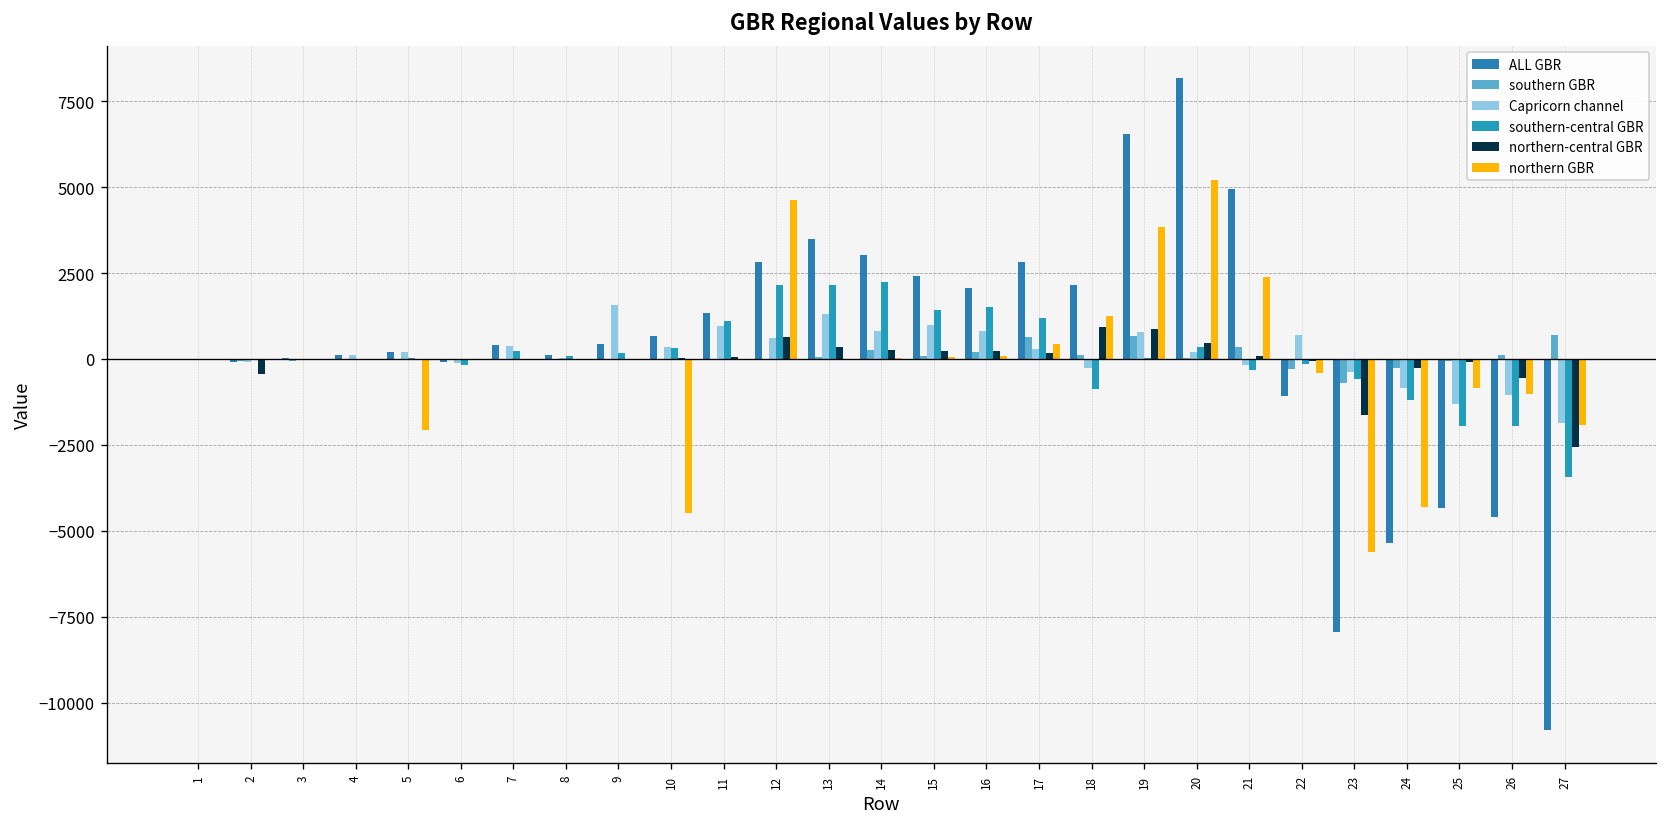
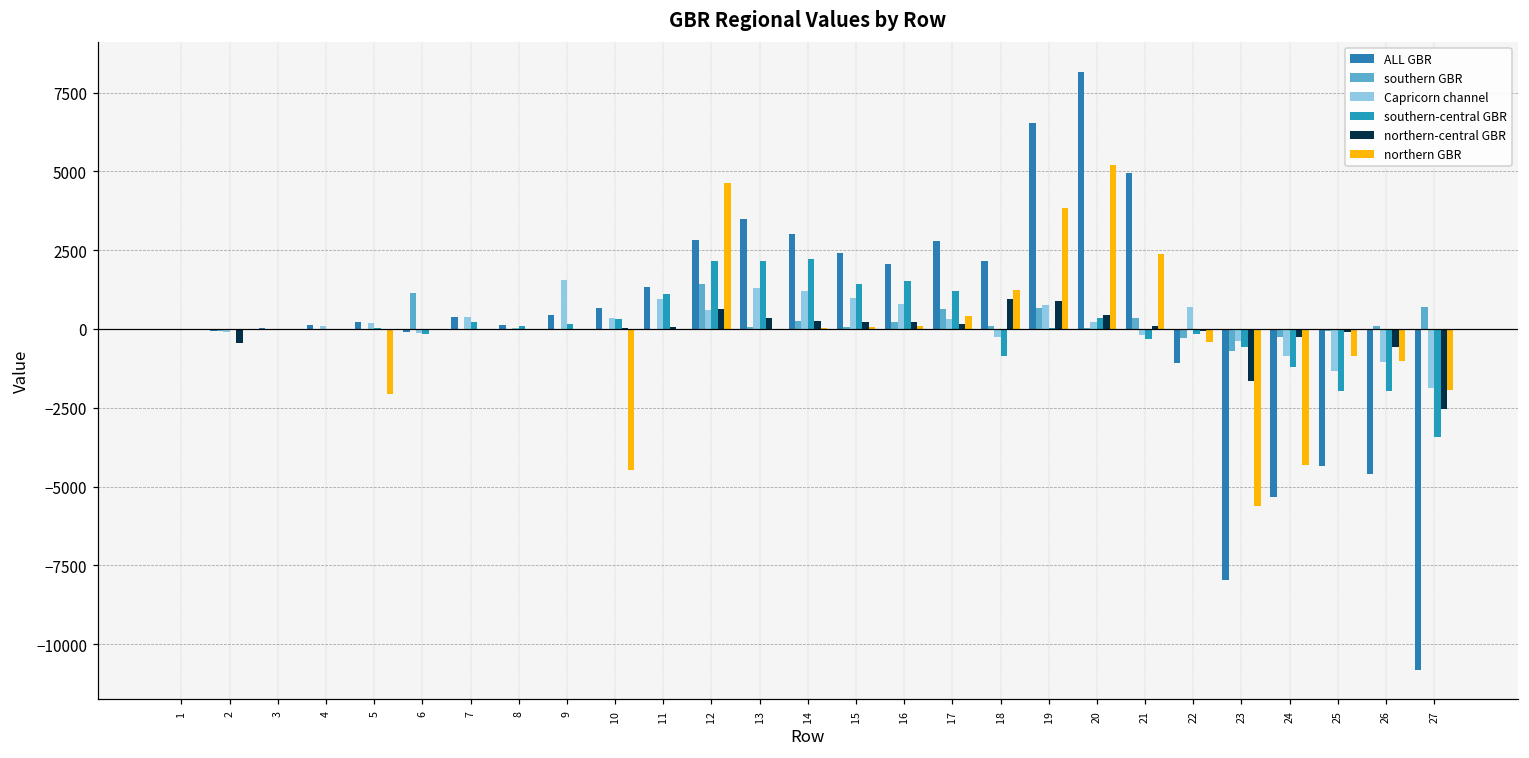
  {
    "southern GBR": {
      "1": 0,
-     "6": 0,
-     "12": 0,
+     "6": 1100,
+     "12": 1400,
      "14": 300,
      "16": 200,
      "17": 600,
      "18": 100,
      "19": 700,
      "21": 400,
      "22": -300,
      "23": -700,
      "24": -300,
      "26": 100,
      "27": 700
    },
    "Capricorn channel": {
      "1": 0,
      "4": 100,
      "5": 200,
      "6": -100,
      "7": 400,
      "9": 1600,
      "10": 300,
      "11": 900,
      "12": 600,
      "13": 1300,
-     "14": 800,
+     "14": 1200,
      "15": 1000,
      "16": 800,
      "17": 300,
      "18": -300,
      "19": 800,
      "20": 200,
      "21": -200,
      "22": 700,
      "23": -400,
      "24": -800,
      "25": -1300,
      "26": -1000,
      "27": -1900
    },
    "northern-central GBR": {
      "1": 0,
      "2": -400,
      "12": 600,
      "13": 400,
      "14": 200,
      "15": 200,
      "16": 200,
      "17": 200,
      "18": 900,
      "19": 900,
      "20": 500,
      "23": -1600,
      "24": -300,
      "26": -600,
      "27": -2600
    },
    "northern GBR": {
      "1": 0,
      "5": -2100,
      "10": -4500,
      "12": 4600,
      "16": 100,
      "17": 400,
      "18": 1200,
      "19": 3800,
      "20": 5200,
      "21": 2400,
      "22": -400,
      "23": -5600,
      "24": -4300,
      "25": -900,
      "26": -1000,
      "27": -1900
    }
  }
